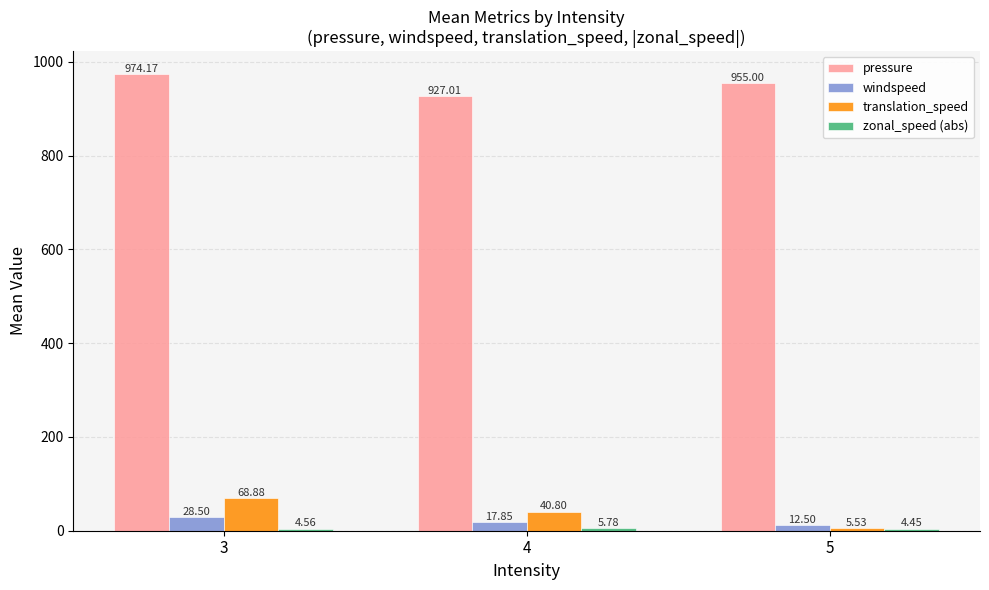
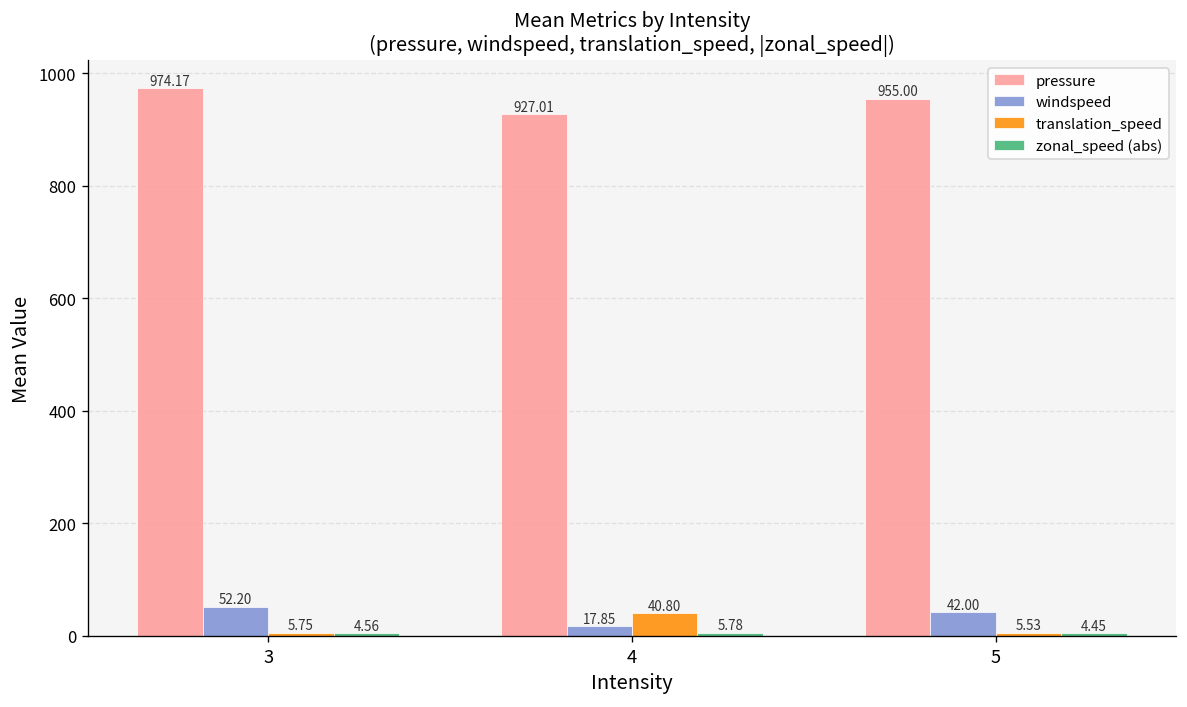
  {
    "pressure": {
      "3": 974.17,
      "4": 927.01,
      "5": 955.00
    },
    "windspeed": {
-     "3": 28.50,
+     "3": 52.20,
      "4": 17.85,
-     "5": 12.50
+     "5": 42.00
    },
    "translation_speed": {
-     "3": 68.88,
+     "3": 5.75,
      "4": 40.80,
      "5": 5.53
    },
    "zonal_speed (abs)": {
      "3": 4.56,
      "4": 5.78,
      "5": 4.45
    }
  }
